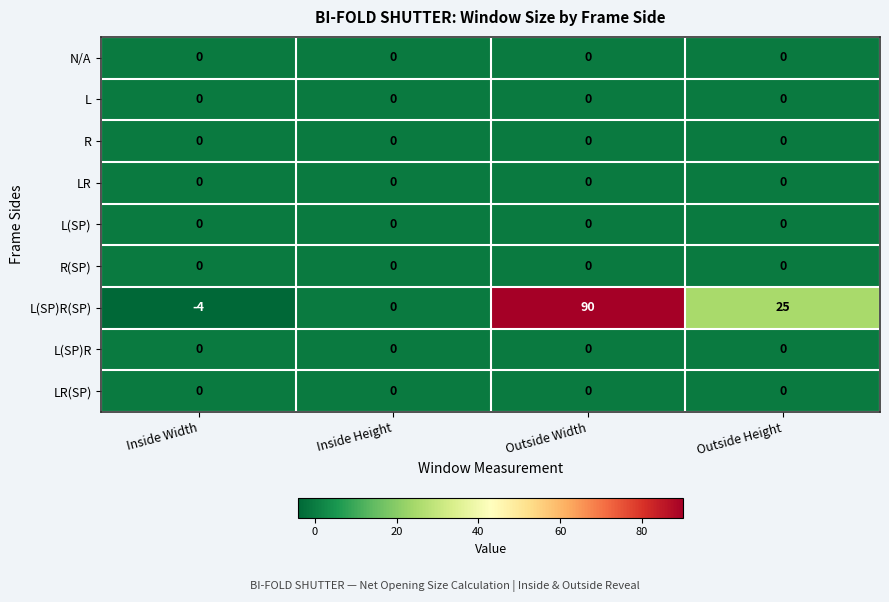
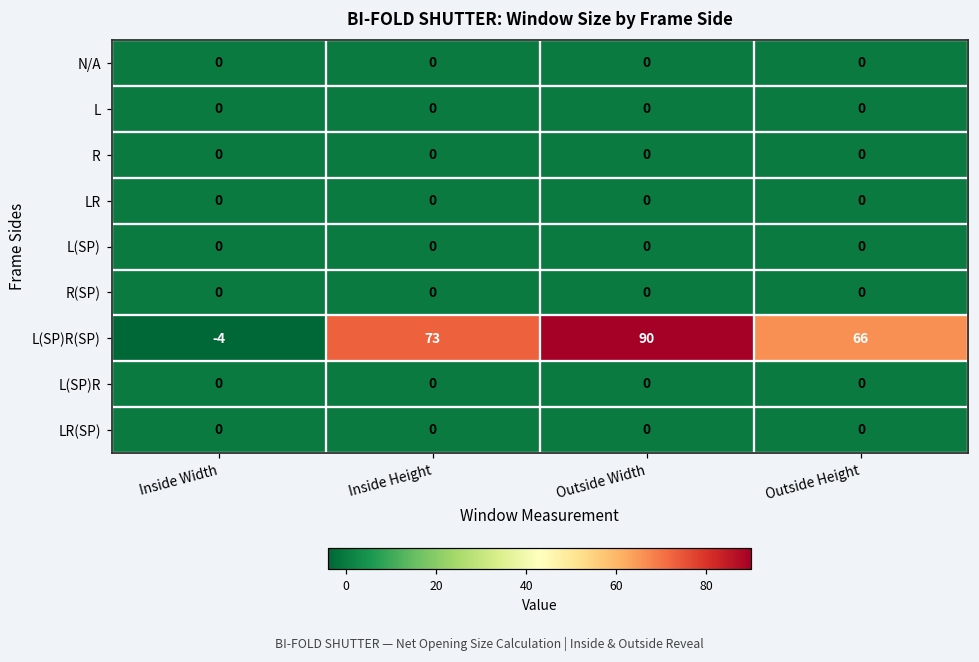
  {
    "N/A": {
      "Inside Width": 0,
      "Inside Height": 0,
      "Outside Width": 0,
      "Outside Height": 0
    },
    "L": {
      "Inside Width": 0,
      "Inside Height": 0,
      "Outside Width": 0,
      "Outside Height": 0
    },
    "R": {
      "Inside Width": 0,
      "Inside Height": 0,
      "Outside Width": 0,
      "Outside Height": 0
    },
    "LR": {
      "Inside Width": 0,
      "Inside Height": 0,
      "Outside Width": 0,
      "Outside Height": 0
    },
    "L(SP)": {
      "Inside Width": 0,
      "Inside Height": 0,
      "Outside Width": 0,
      "Outside Height": 0
    },
    "R(SP)": {
      "Inside Width": 0,
      "Inside Height": 0,
      "Outside Width": 0,
      "Outside Height": 0
    },
    "L(SP)R(SP)": {
      "Inside Width": -4,
-     "Inside Height": 0,
+     "Inside Height": 73,
      "Outside Width": 90,
-     "Outside Height": 25
+     "Outside Height": 66
    },
    "L(SP)R": {
      "Inside Width": 0,
      "Inside Height": 0,
      "Outside Width": 0,
      "Outside Height": 0
    },
    "LR(SP)": {
      "Inside Width": 0,
      "Inside Height": 0,
      "Outside Width": 0,
      "Outside Height": 0
    }
  }
